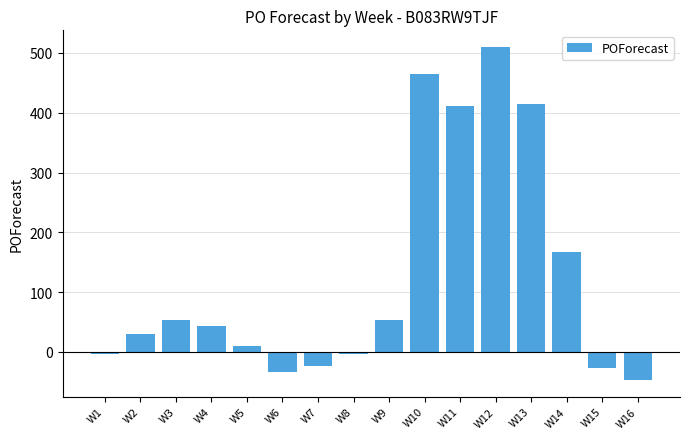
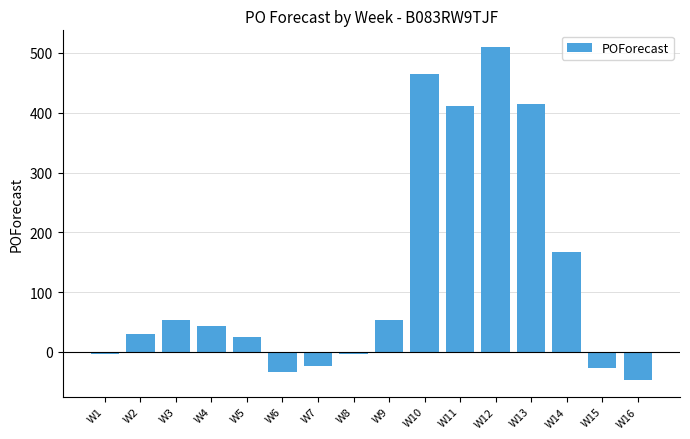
  {
    "W2": 30,
    "W3": 50,
    "W4": 40,
-   "W5": 10,
+   "W5": 20,
    "W6": -30,
    "W7": -20,
    "W9": 50,
    "W10": 460,
    "W11": 410,
    "W12": 510,
    "W13": 410,
    "W14": 170,
    "W15": -30,
    "W16": -50
  }
